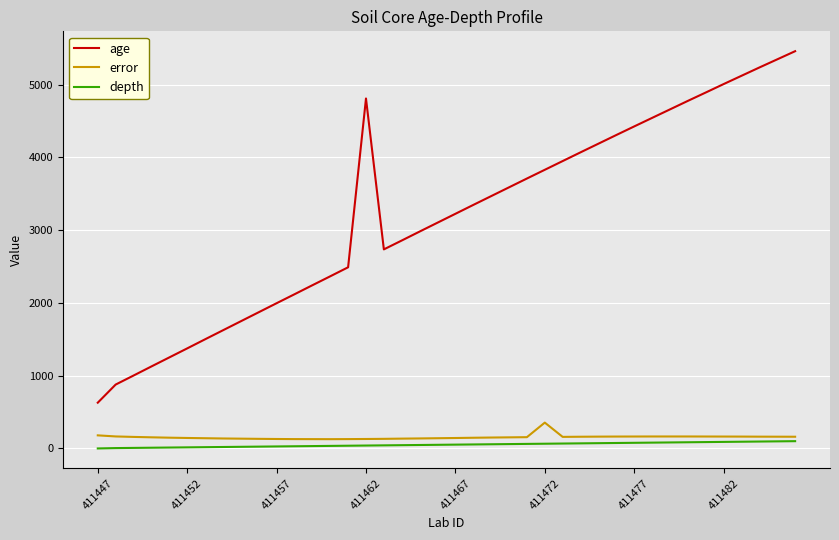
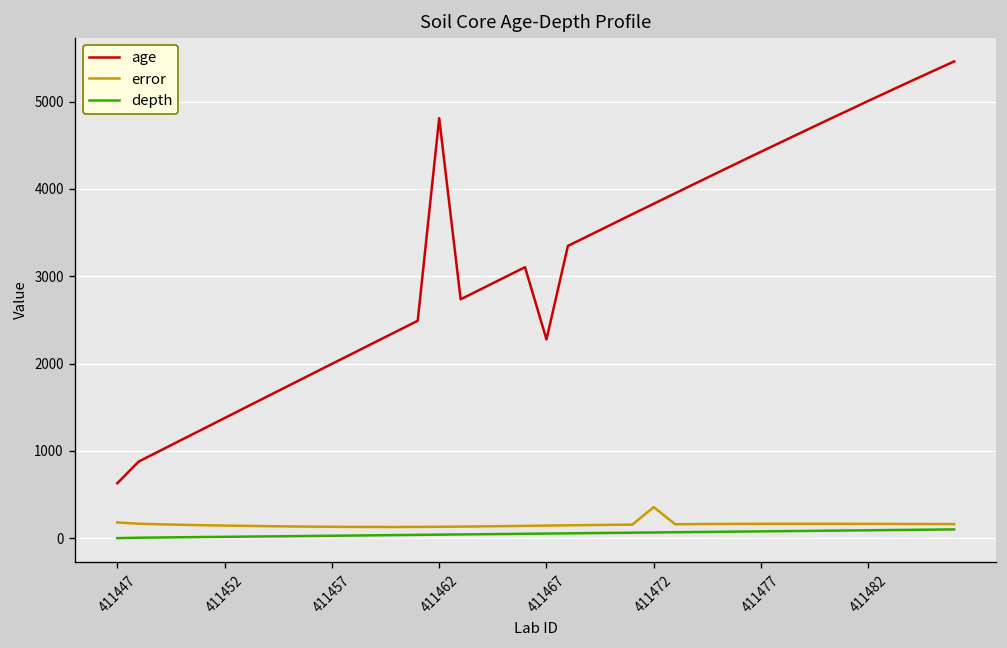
  {
    "age": {
      "411447": 600,
      "411452": 1400,
      "411457": 2000,
      "411462": 4800,
-     "411467": 3200,
+     "411467": 2300,
      "411472": 3800,
      "411477": 4400,
      "411482": 5000
    },
    "error": {
      "411447": 200,
      "411452": 100,
      "411457": 100,
      "411462": 100,
      "411467": 100,
      "411472": 400,
      "411477": 200,
      "411482": 200
    },
    "depth": {
      "411447": 0,
      "411452": 0,
      "411457": 0,
      "411462": 0,
      "411467": 100,
      "411472": 100,
      "411477": 100,
      "411482": 100
    }
  }
